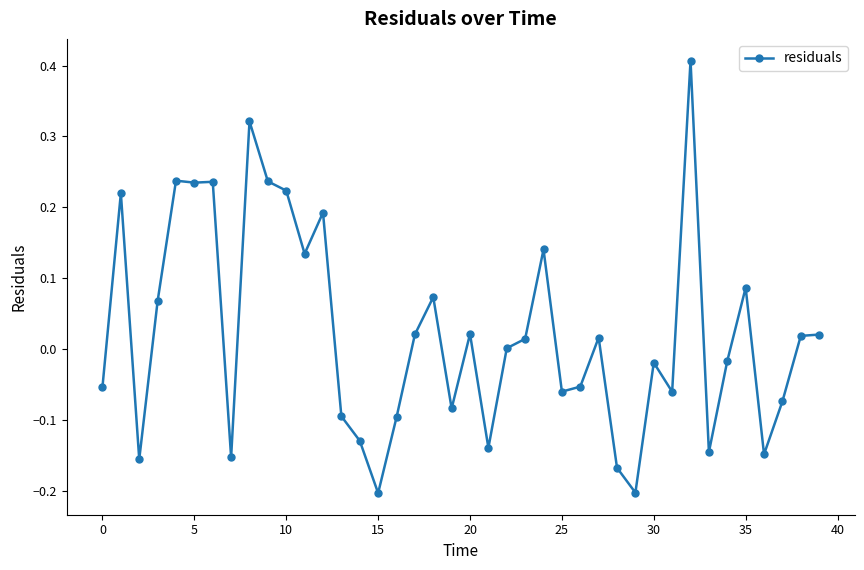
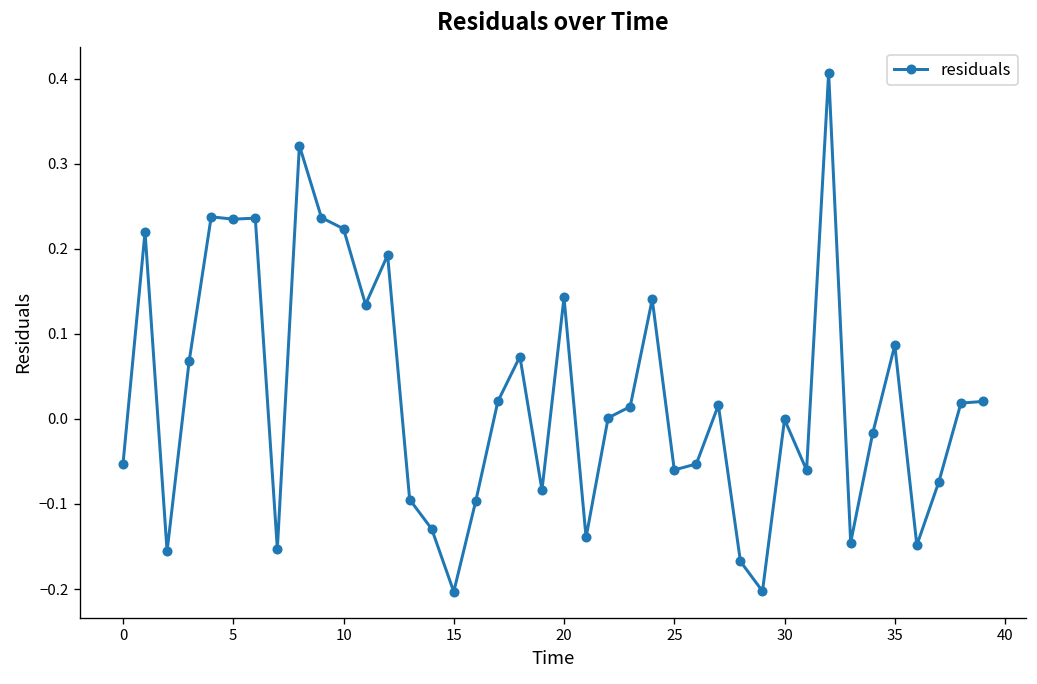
  {
    "0": -0.05,
    "5": 0.23,
    "10": 0.22,
    "15": -0.20,
-   "20": 0.02,
+   "20": 0.14,
    "25": -0.06,
-   "30": -0.02,
+   "30": 0.00,
    "35": 0.09
  }
